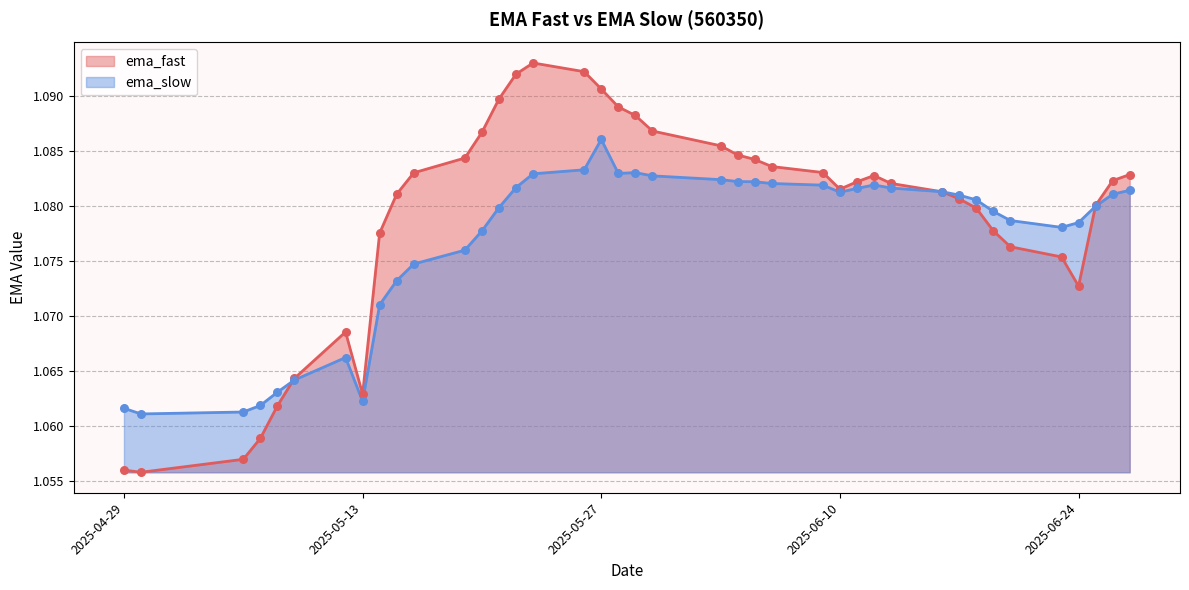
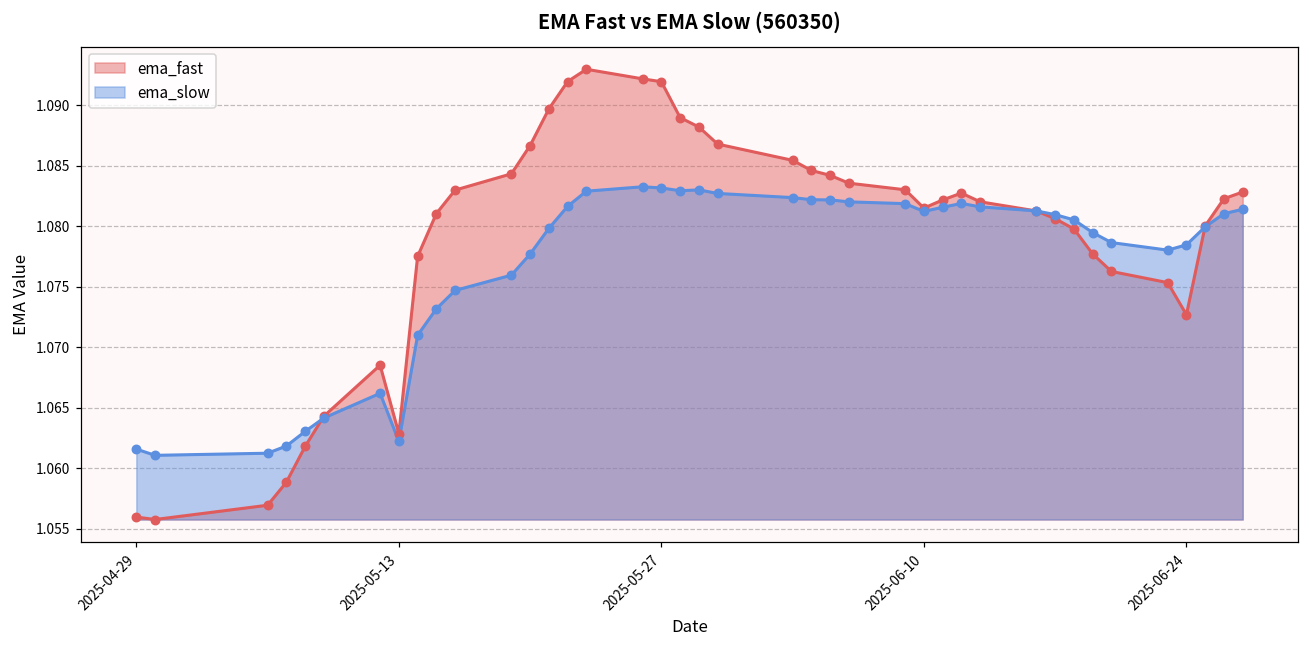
  {
    "ema_fast": {
      "2025-04-29": 1.0560,
      "2025-05-13": 1.0628,
-     "2025-05-27": 1.0906,
+     "2025-05-27": 1.0919,
      "2025-06-10": 1.0815,
      "2025-06-24": 1.0727
    },
    "ema_slow": {
      "2025-04-29": 1.0616,
      "2025-05-13": 1.0622,
-     "2025-05-27": 1.0860,
+     "2025-05-27": 1.0832,
      "2025-06-10": 1.0812,
      "2025-06-24": 1.0785
    }
  }
